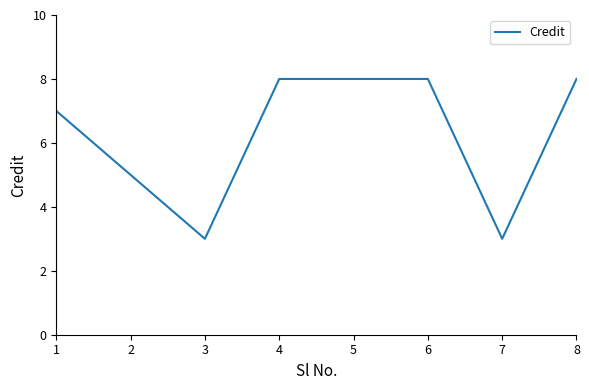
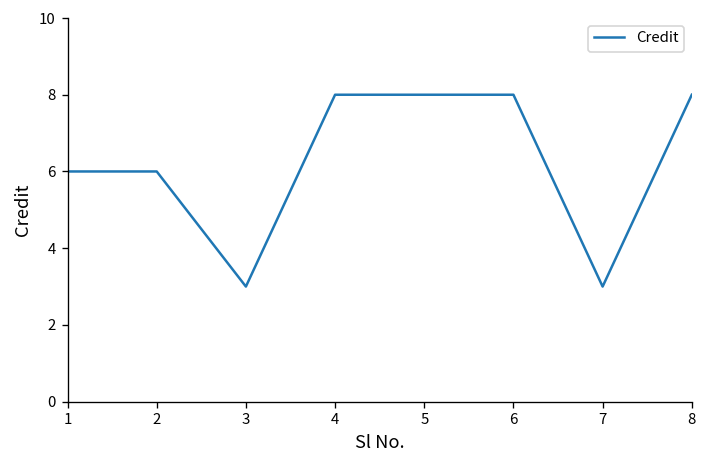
  {
-   "1": 7,
-   "2": 5,
+   "1": 6,
+   "2": 6,
    "3": 3,
    "4": 8,
    "5": 8,
    "6": 8,
    "7": 3,
    "8": 8
  }
